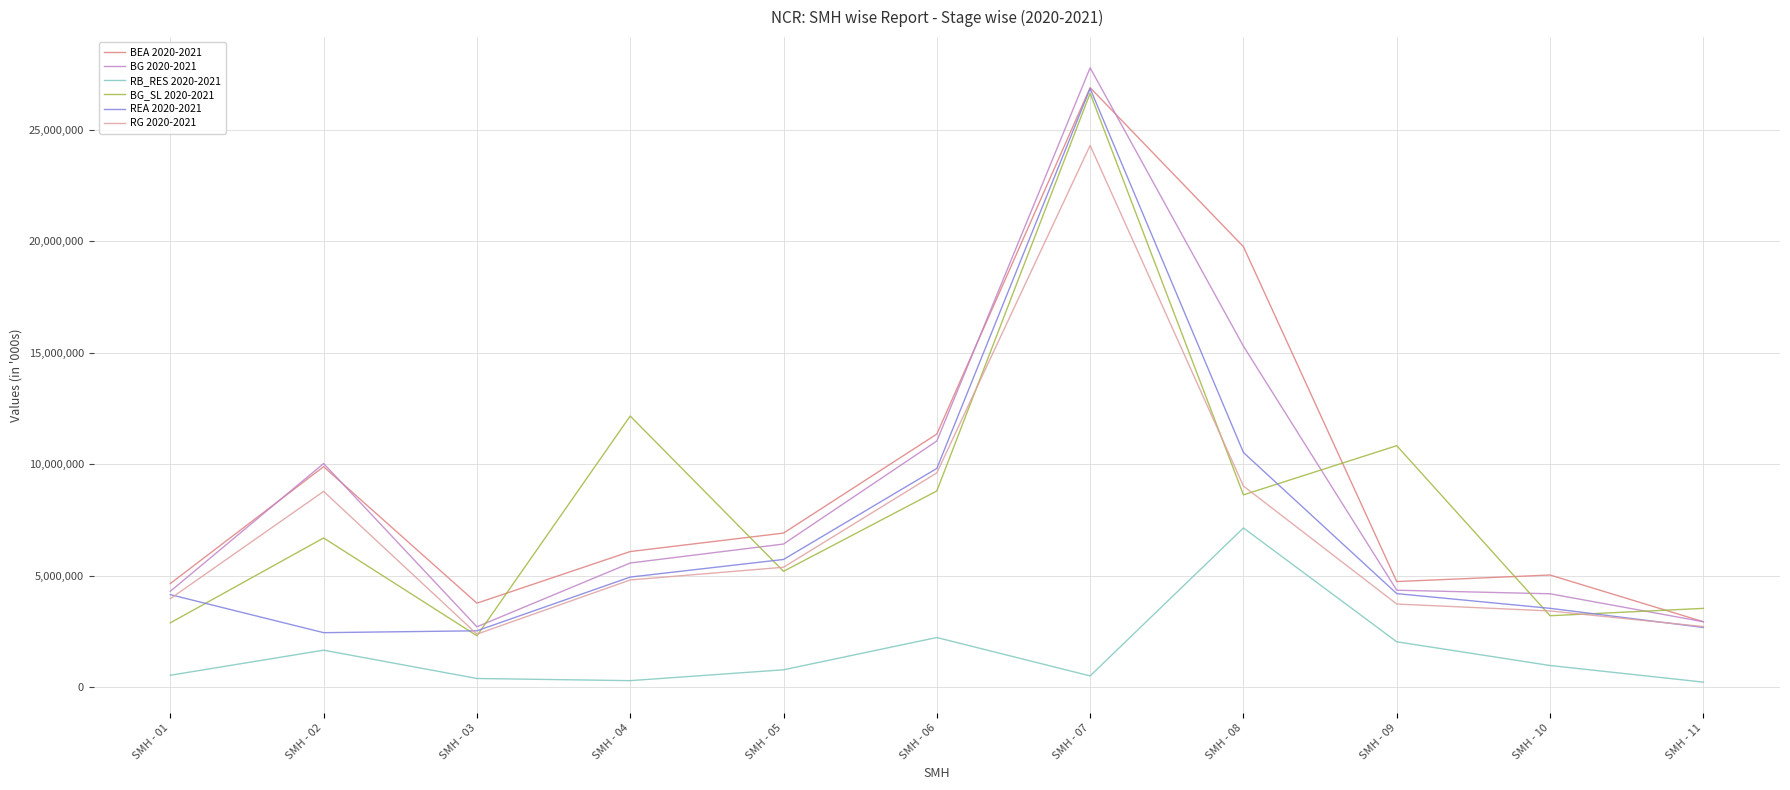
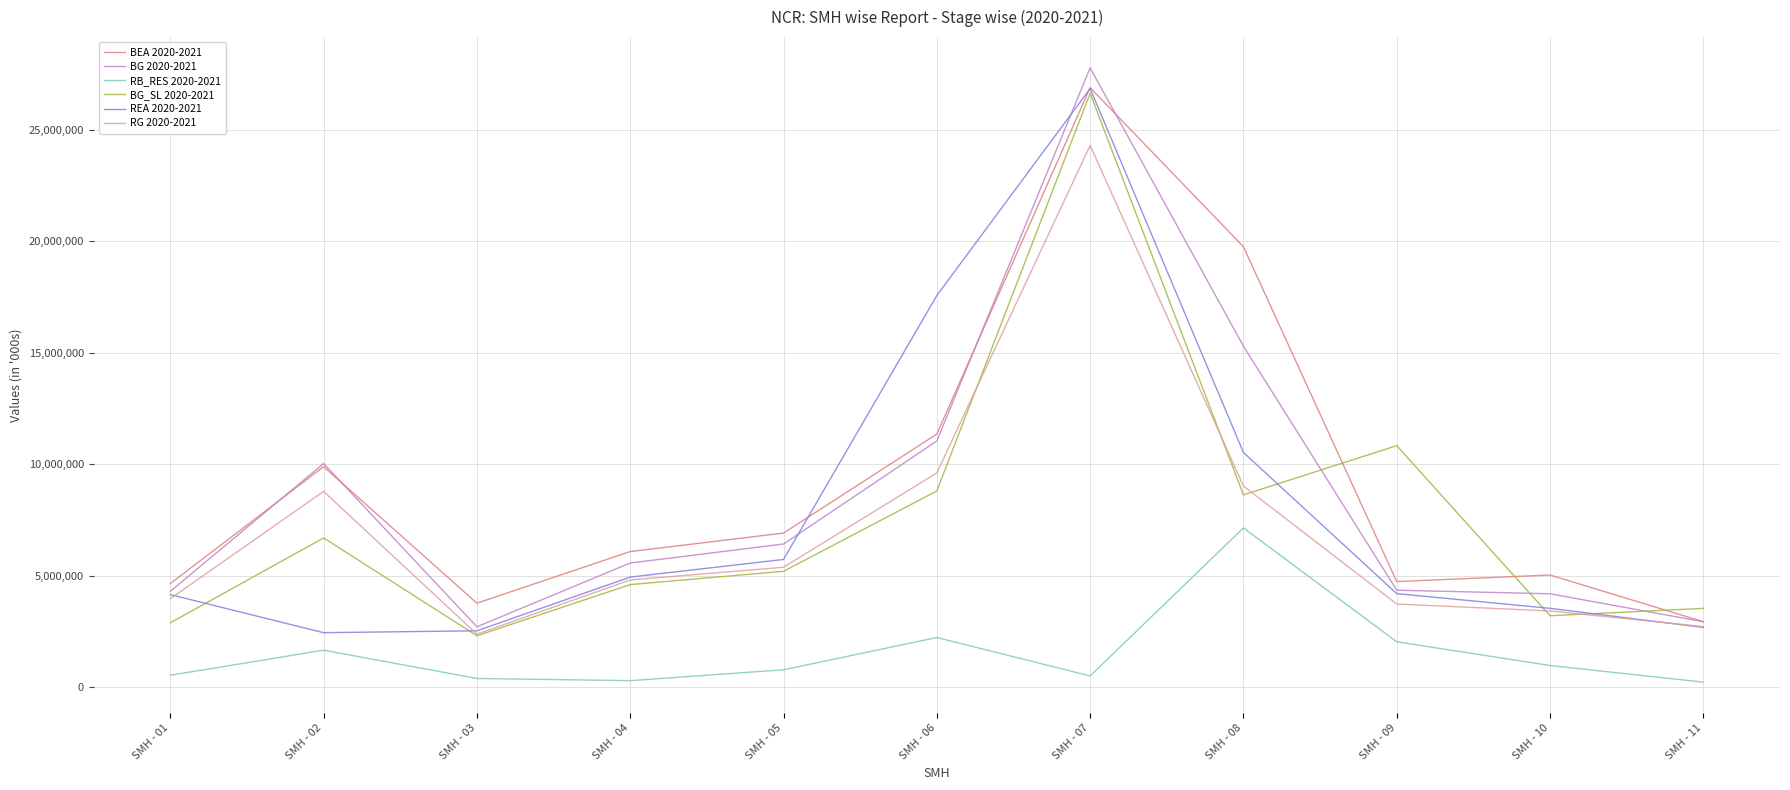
  {
    "RB_RES 2020-2021": {
      "SMH - 01": "500,000",
      "SMH - 02": "1,700,000",
      "SMH - 03": "400,000",
      "SMH - 04": "300,000",
      "SMH - 05": "800,000",
      "SMH - 06": "2,200,000",
      "SMH - 07": "500,000",
      "SMH - 08": "7,200,000",
      "SMH - 09": "2,000,000",
      "SMH - 10": "1,000,000",
      "SMH - 11": "200,000"
    },
    "BG_SL 2020-2021": {
      "SMH - 01": "2,900,000",
      "SMH - 02": "6,700,000",
-     "SMH - 04": "12,200,000",
+     "SMH - 04": "4,600,000",
      "SMH - 05": "5,200,000",
      "SMH - 06": "8,800,000",
      "SMH - 07": "26,600,000",
      "SMH - 08": "8,600,000",
      "SMH - 09": "10,800,000",
      "SMH - 10": "3,200,000",
      "SMH - 11": "3,500,000"
    },
    "REA 2020-2021": {
      "SMH - 01": "4,200,000",
      "SMH - 02": "2,500,000",
      "SMH - 03": "2,500,000",
      "SMH - 04": "4,900,000",
      "SMH - 05": "5,700,000",
-     "SMH - 06": "9,800,000",
+     "SMH - 06": "17,600,000",
      "SMH - 08": "10,500,000",
      "SMH - 09": "4,200,000",
      "SMH - 10": "3,500,000"
    }
  }
